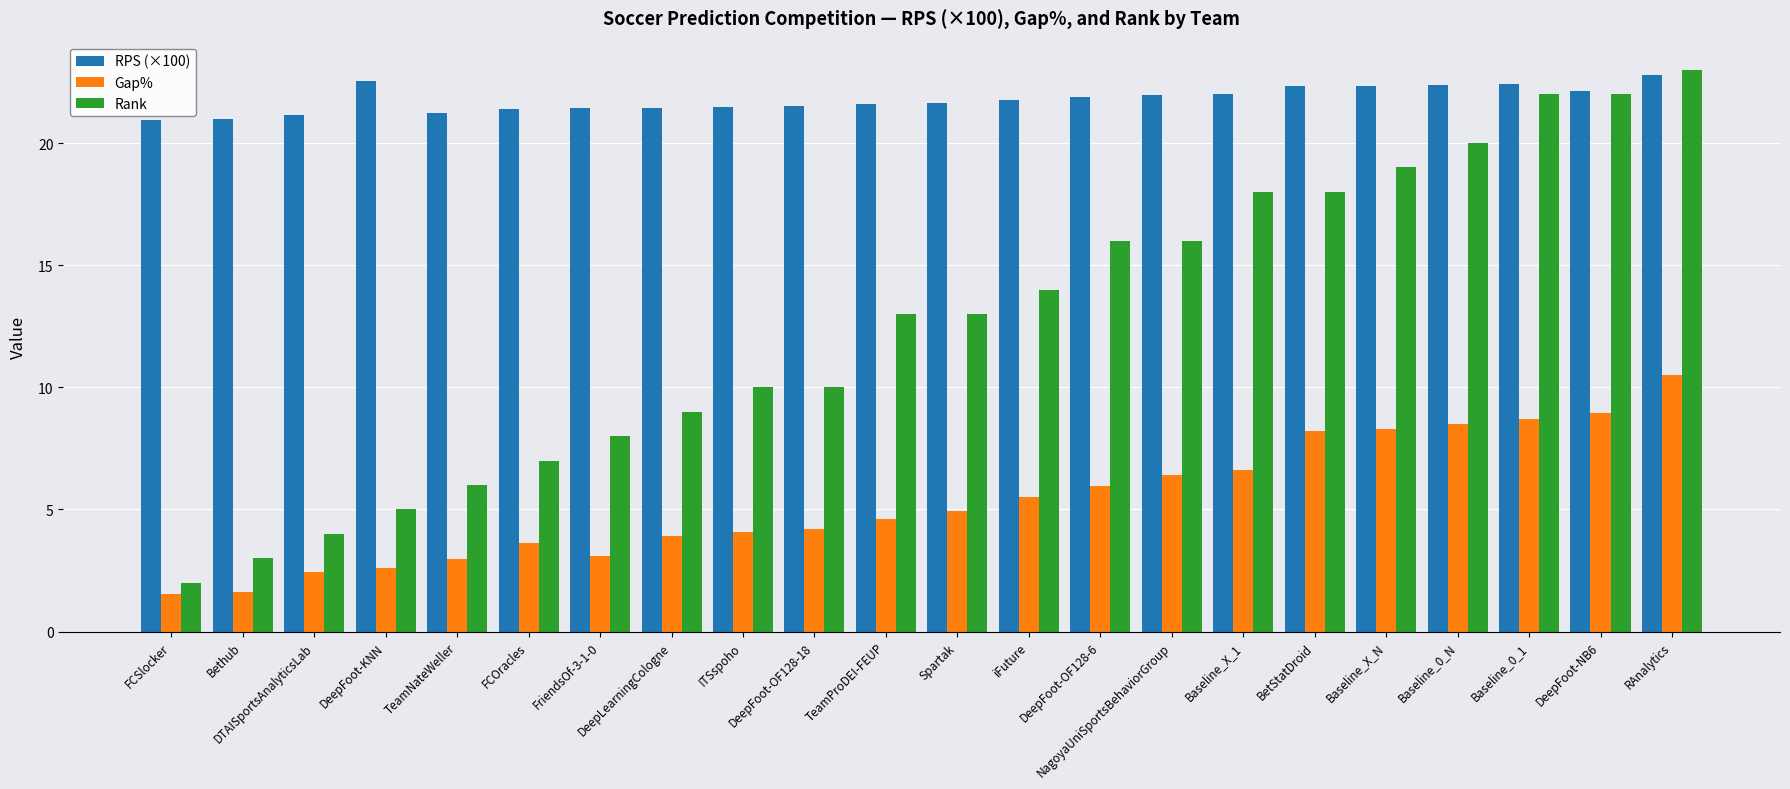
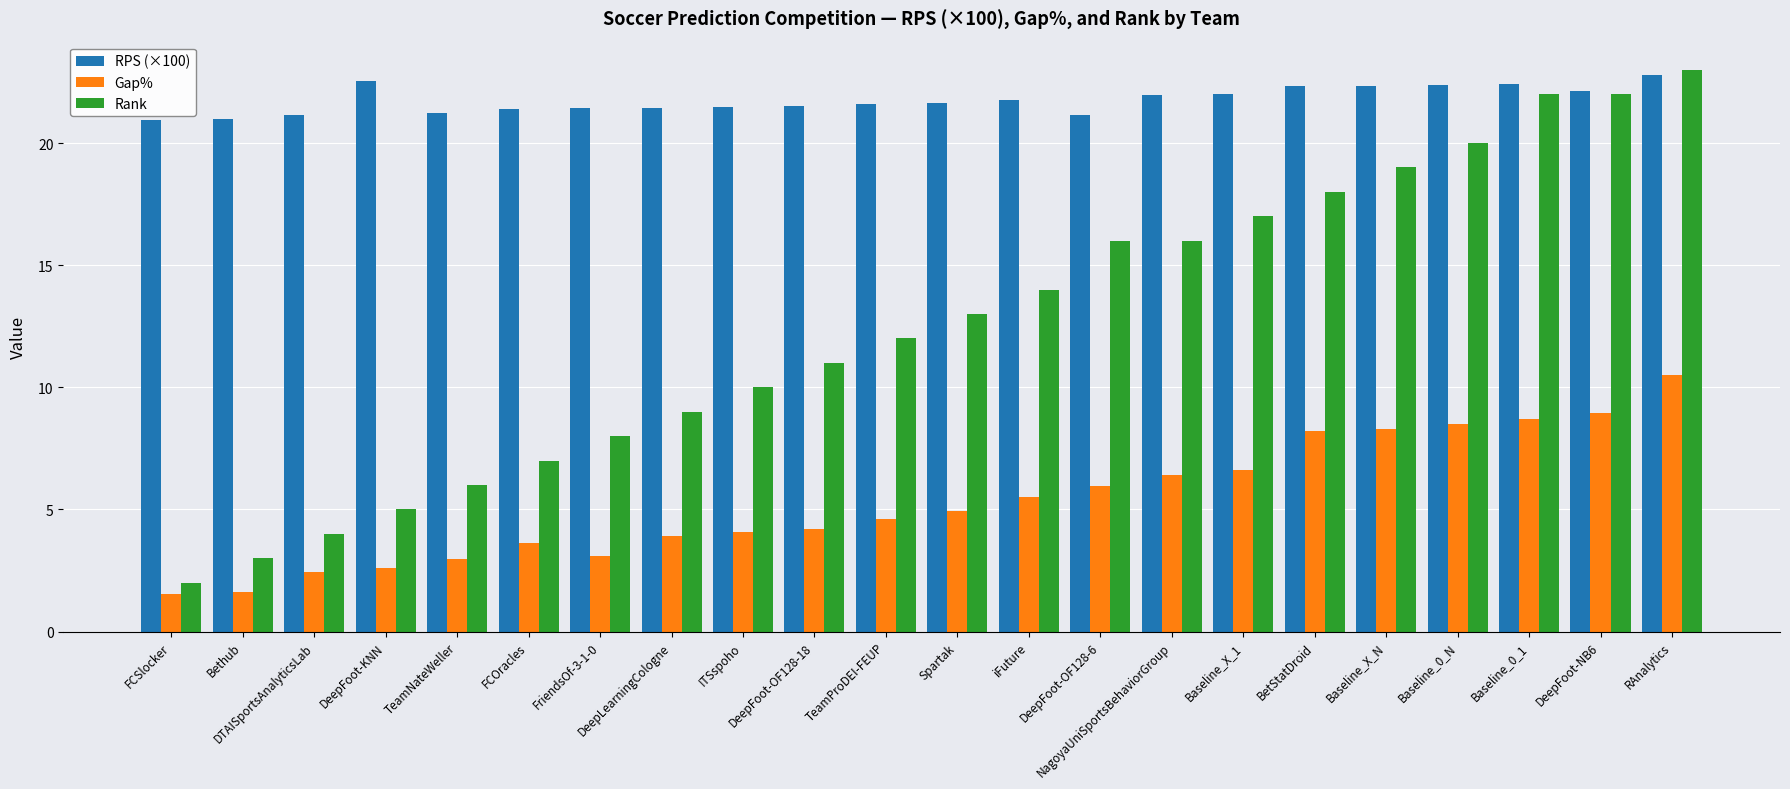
  {
    "RPS (×100)": {
      "FCSlocker": 21.0,
      "Bethub": 21.0,
      "DTAISportsAnalyticsLab": 21.1,
      "DeepFoot-KNN": 22.5,
      "TeamNateWeller": 21.2,
      "FCOracles": 21.4,
      "FriendsOf-3-1-0": 21.4,
      "DeepLearningCologne": 21.4,
      "ITSspoho": 21.5,
      "DeepFoot-OF128-18": 21.5,
      "TeamProDEI-FEUP": 21.6,
      "Spartak": 21.6,
      "iFuture": 21.8,
-     "DeepFoot-OF128-6": 21.9,
+     "DeepFoot-OF128-6": 21.1,
      "NagoyaUniSportsBehaviorGroup": 22.0,
      "Baseline_X_1": 22.0,
      "BetStatDroid": 22.3,
      "Baseline_X_N": 22.3,
      "Baseline_0_N": 22.4,
      "Baseline_0_1": 22.4,
      "DeepFoot-NB6": 22.1,
      "RAnalytics": 22.8
    },
    "Gap%": {
      "FCSlocker": 1.6,
      "Bethub": 1.6,
      "DTAISportsAnalyticsLab": 2.5,
      "DeepFoot-KNN": 2.6,
      "TeamNateWeller": 3.0,
      "FCOracles": 3.6,
      "FriendsOf-3-1-0": 3.1,
      "DeepLearningCologne": 3.9,
      "ITSspoho": 4.1,
      "DeepFoot-OF128-18": 4.2,
      "TeamProDEI-FEUP": 4.6,
      "Spartak": 4.9,
      "iFuture": 5.5,
      "DeepFoot-OF128-6": 6.0,
      "NagoyaUniSportsBehaviorGroup": 6.4,
      "Baseline_X_1": 6.6,
      "BetStatDroid": 8.2,
      "Baseline_X_N": 8.3,
      "Baseline_0_N": 8.5,
      "Baseline_0_1": 8.7,
      "DeepFoot-NB6": 8.9,
      "RAnalytics": 10.5
    },
    "Rank": {
      "FCSlocker": 2,
      "Bethub": 3,
      "DTAISportsAnalyticsLab": 4,
      "DeepFoot-KNN": 5,
      "TeamNateWeller": 6,
      "FCOracles": 7,
      "FriendsOf-3-1-0": 8,
      "DeepLearningCologne": 9,
      "ITSspoho": 10,
-     "DeepFoot-OF128-18": 10,
-     "TeamProDEI-FEUP": 13,
+     "DeepFoot-OF128-18": 11,
+     "TeamProDEI-FEUP": 12,
      "Spartak": 13,
      "iFuture": 14,
      "DeepFoot-OF128-6": 16,
      "NagoyaUniSportsBehaviorGroup": 16,
-     "Baseline_X_1": 18,
+     "Baseline_X_1": 17,
      "BetStatDroid": 18,
      "Baseline_X_N": 19,
      "Baseline_0_N": 20,
      "Baseline_0_1": 22,
      "DeepFoot-NB6": 22,
      "RAnalytics": 23
    }
  }
